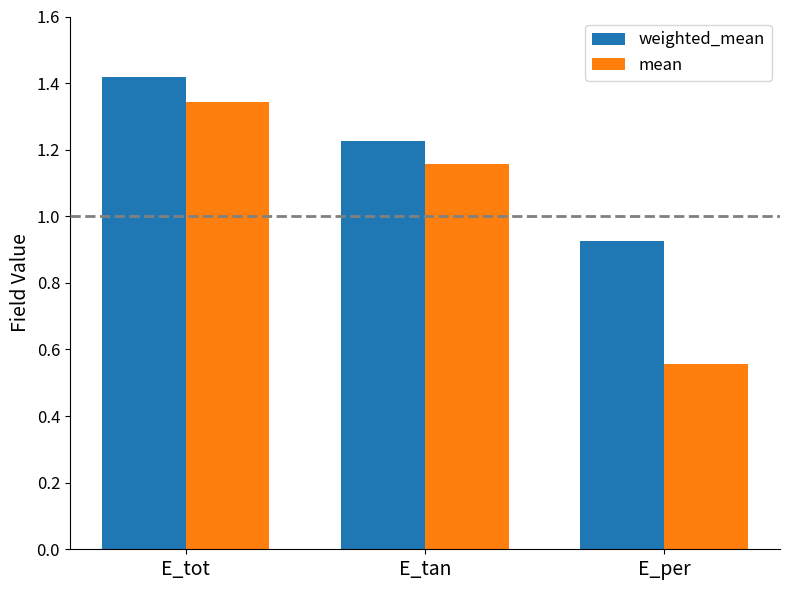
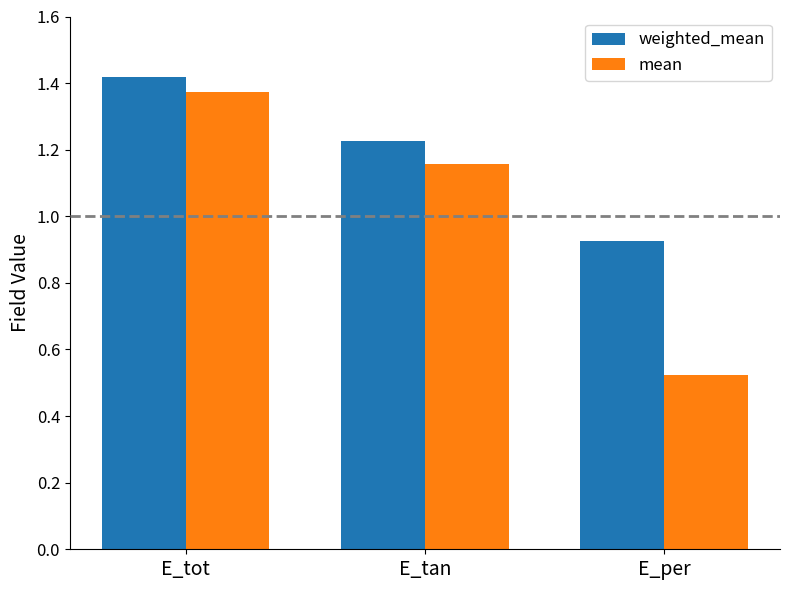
  {
    "weighted_mean": {
      "E_tot": 1.42,
      "E_tan": 1.23,
      "E_per": 0.93
    },
    "mean": {
-     "E_tot": 1.34,
+     "E_tot": 1.37,
      "E_tan": 1.16,
-     "E_per": 0.56
+     "E_per": 0.52
    }
  }
